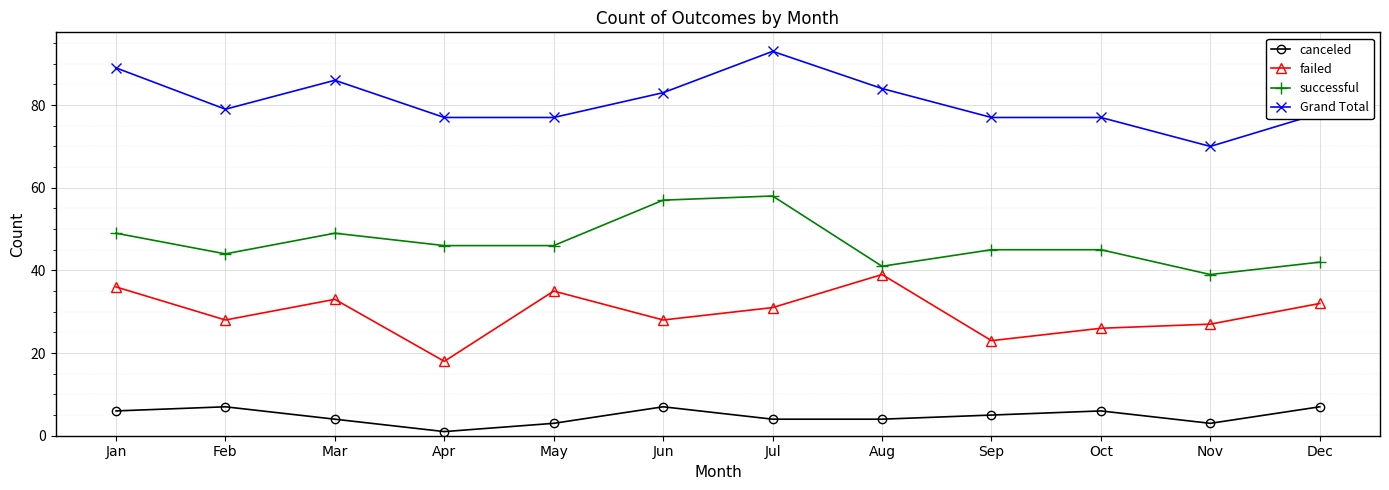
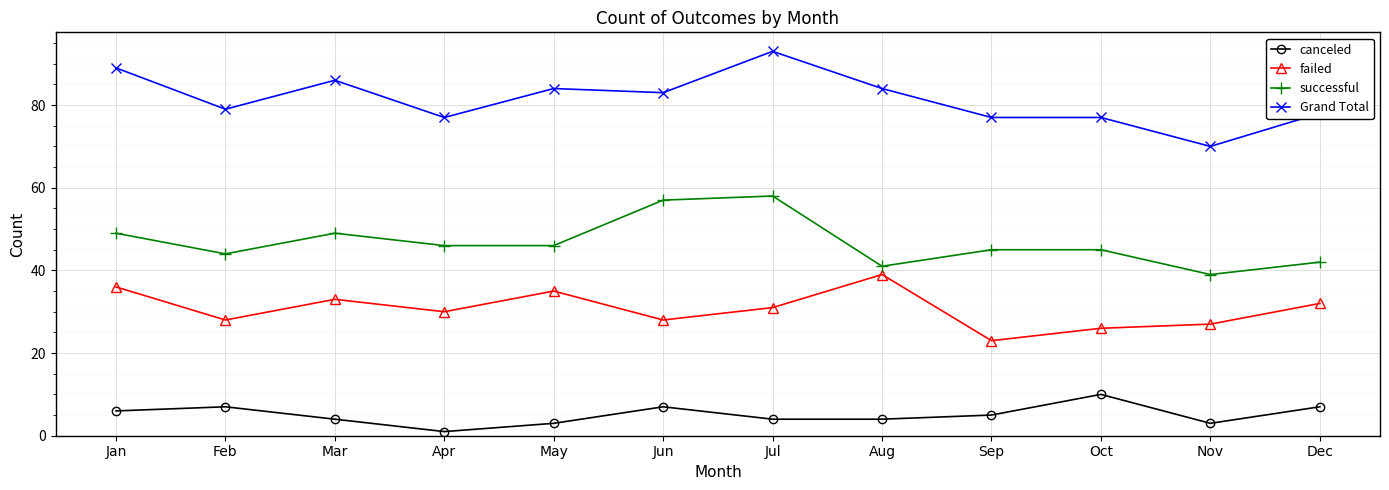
  {
    "canceled": {
      "Jan": 6,
      "Feb": 7,
      "Mar": 4,
      "Apr": 1,
      "May": 3,
      "Jun": 7,
      "Jul": 4,
      "Aug": 4,
      "Sep": 5,
-     "Oct": 6,
+     "Oct": 10,
      "Nov": 3,
      "Dec": 7
    },
    "failed": {
      "Jan": 36,
      "Feb": 28,
      "Mar": 33,
-     "Apr": 18,
+     "Apr": 30,
      "May": 35,
      "Jun": 28,
      "Jul": 31,
      "Aug": 39,
      "Sep": 23,
      "Oct": 26,
      "Nov": 27,
      "Dec": 32
    },
    "successful": {
      "Jan": 49,
      "Feb": 44,
      "Mar": 49,
      "Apr": 46,
      "May": 46,
      "Jun": 57,
      "Jul": 58,
      "Aug": 41,
      "Sep": 45,
      "Oct": 45,
      "Nov": 39,
      "Dec": 42
    },
    "Grand Total": {
      "Jan": 89,
      "Feb": 79,
      "Mar": 86,
      "Apr": 77,
-     "May": 77,
+     "May": 84,
      "Jun": 83,
      "Jul": 93,
      "Aug": 84,
      "Sep": 77,
      "Oct": 77,
      "Nov": 70
    }
  }
